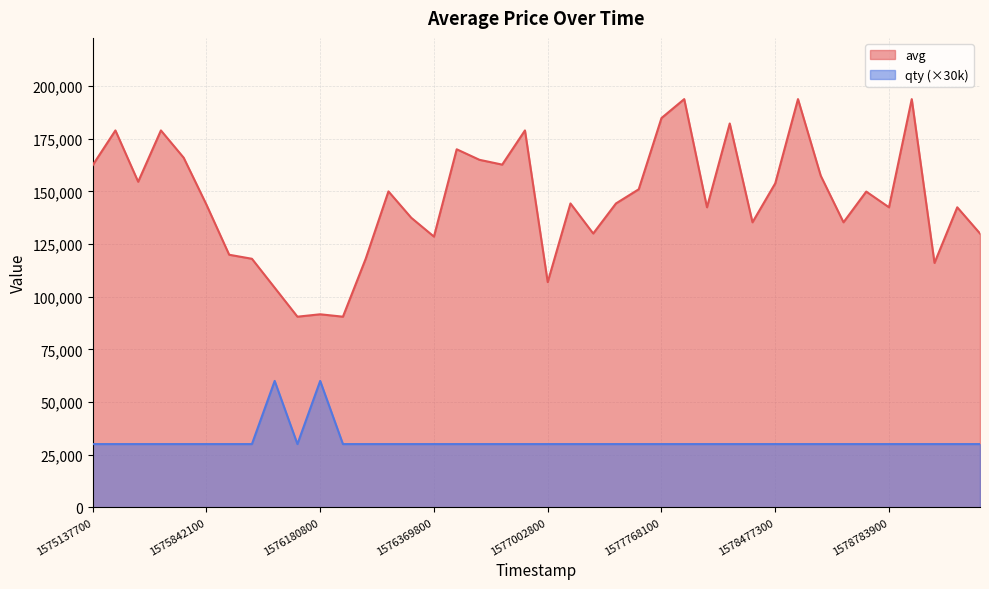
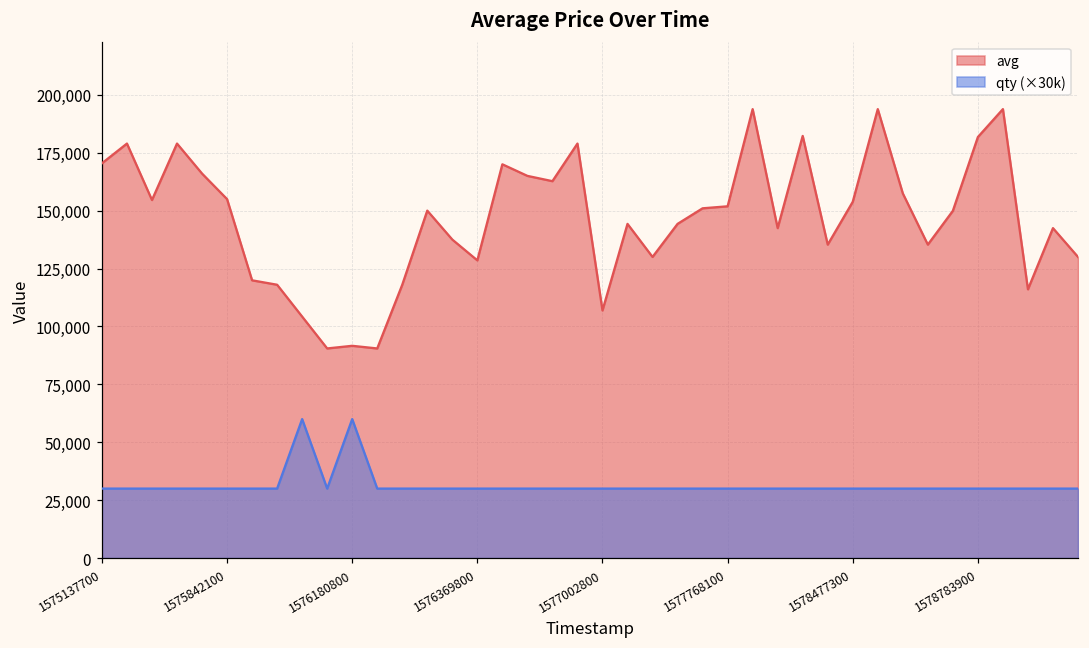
  {
    "avg": {
-     "1575137700": "162,000",
-     "1575842100": "144,000",
+     "1575137700": "170,000",
+     "1575842100": "155,000",
      "1576180800": "92,000",
      "1576369800": "129,000",
      "1577002800": "107,000",
-     "1577768100": "185,000",
+     "1577768100": "152,000",
      "1578477300": "154,000",
-     "1578783900": "142,000"
+     "1578783900": "182,000"
    },
    "qty (×30k)": {
      "1575137700": "30,000",
      "1575842100": "30,000",
      "1576180800": "60,000",
      "1576369800": "30,000",
      "1577002800": "30,000",
      "1577768100": "30,000",
      "1578477300": "30,000",
      "1578783900": "30,000"
    }
  }
